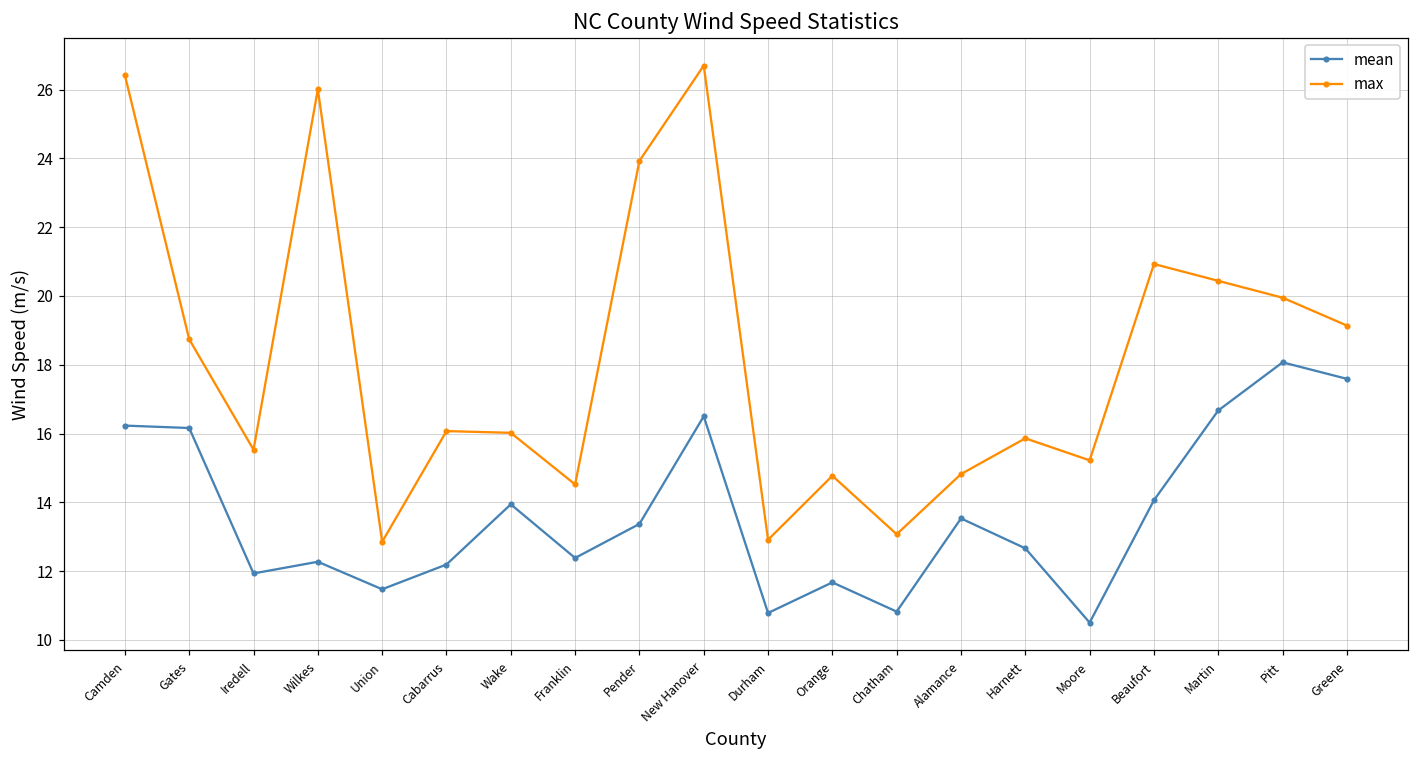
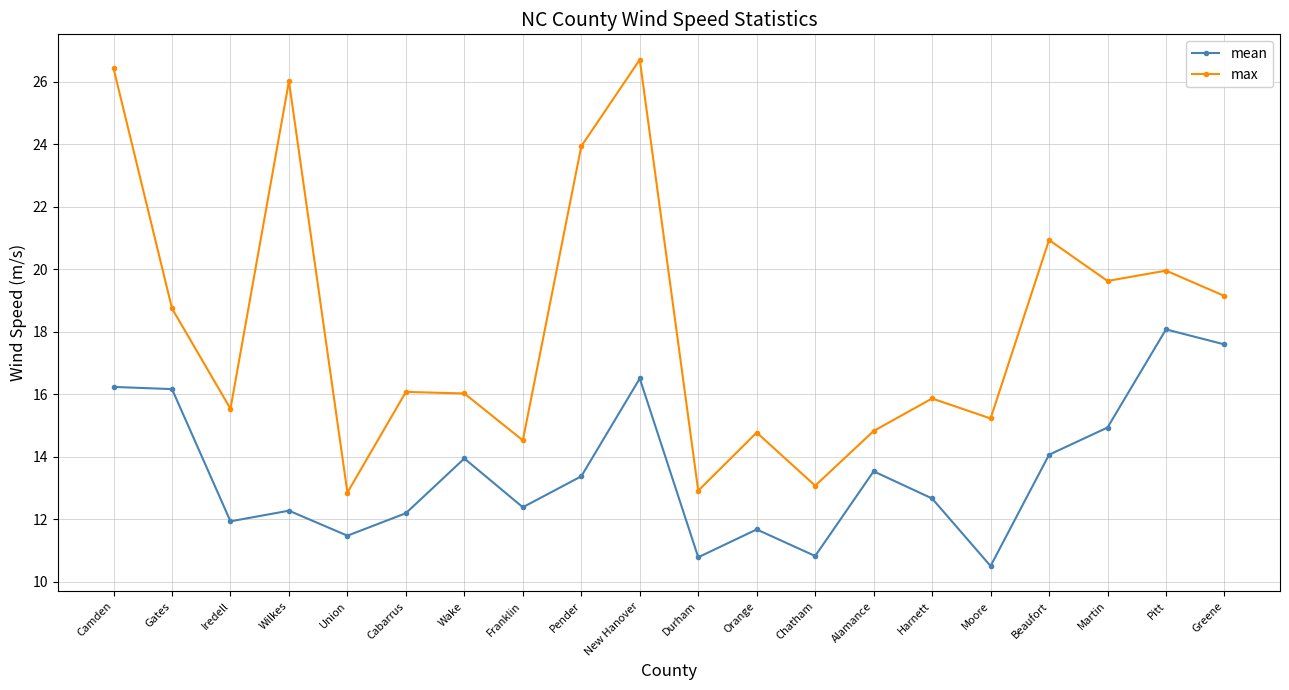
  {
    "mean": {
      "Camden": 16.2,
      "Gates": 16.2,
      "Iredell": 11.9,
      "Wilkes": 12.3,
      "Union": 11.5,
      "Cabarrus": 12.2,
      "Wake": 13.9,
      "Franklin": 12.4,
      "Pender": 13.4,
      "New Hanover": 16.5,
      "Durham": 10.8,
      "Orange": 11.7,
      "Chatham": 10.8,
      "Alamance": 13.5,
      "Harnett": 12.7,
      "Moore": 10.5,
      "Beaufort": 14.1,
-     "Martin": 16.7,
+     "Martin": 14.9,
      "Pitt": 18.1,
      "Greene": 17.6
    },
    "max": {
      "Camden": 26.4,
      "Gates": 18.7,
      "Iredell": 15.5,
      "Wilkes": 26.0,
      "Union": 12.9,
      "Cabarrus": 16.1,
      "Wake": 16.0,
      "Franklin": 14.5,
      "Pender": 23.9,
      "New Hanover": 26.7,
      "Durham": 12.9,
      "Orange": 14.8,
      "Chatham": 13.1,
      "Alamance": 14.8,
      "Harnett": 15.9,
      "Moore": 15.2,
      "Beaufort": 20.9,
-     "Martin": 20.4,
+     "Martin": 19.6,
      "Pitt": 20.0,
      "Greene": 19.1
    }
  }
